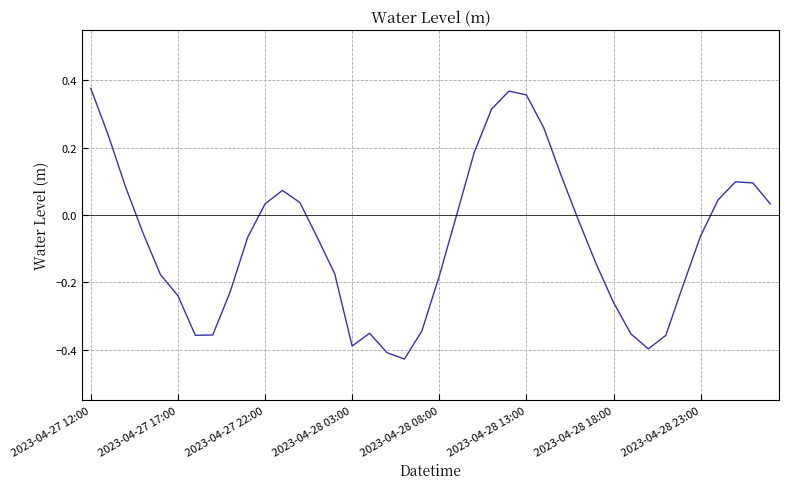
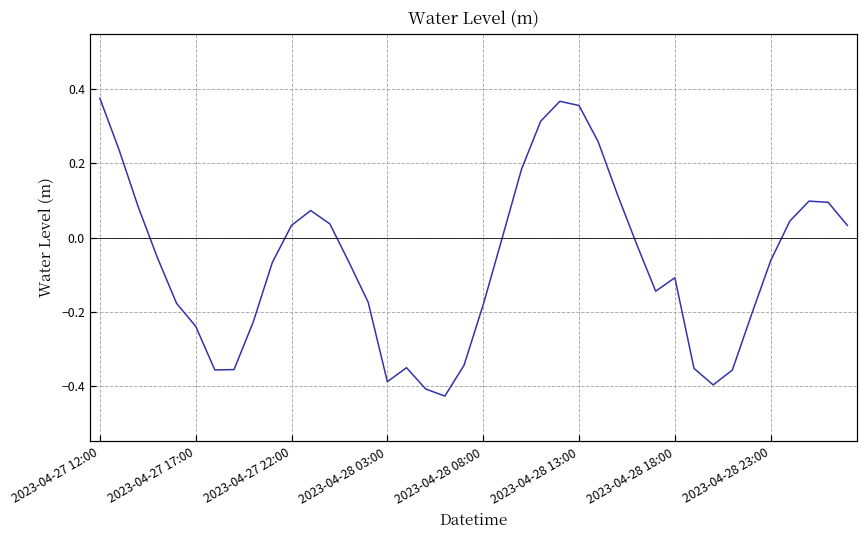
  {
    "2023-04-27 12:00": 0.38,
    "2023-04-27 17:00": -0.24,
    "2023-04-27 22:00": 0.03,
    "2023-04-28 03:00": -0.39,
    "2023-04-28 08:00": -0.18,
    "2023-04-28 13:00": 0.36,
-   "2023-04-28 18:00": -0.26,
+   "2023-04-28 18:00": -0.11,
    "2023-04-28 23:00": -0.06
  }
